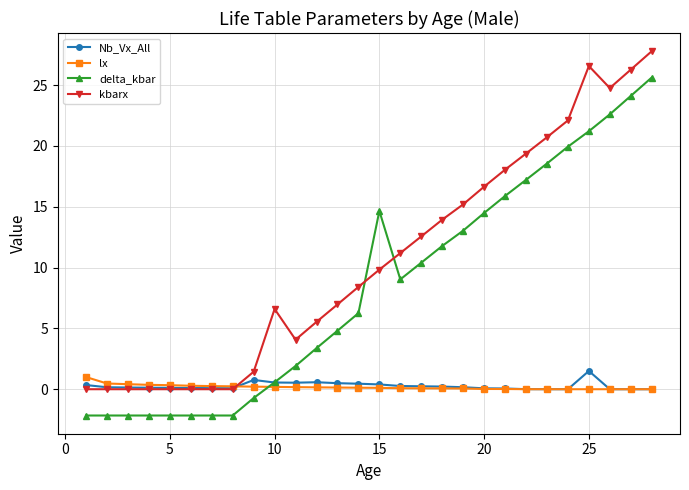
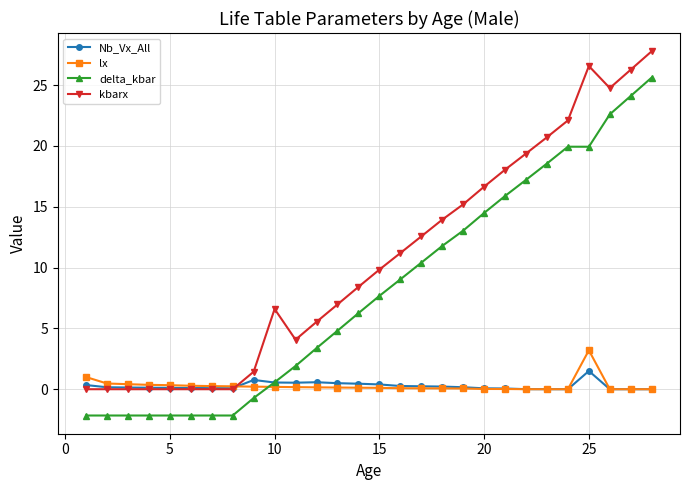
  {
    "Nb_Vx_All": {
      "15": 0.4,
      "25": 1.5
    },
    "lx": {
      "5": 0.3,
      "10": 0.2,
      "15": 0.1,
-     "25": 0.0
+     "25": 3.2
    },
    "delta_kbar": {
      "5": -2.2,
-     "15": 14.7,
+     "15": 7.7,
      "20": 14.5,
-     "25": 21.2
+     "25": 19.9
    },
    "kbarx": {
      "10": 6.6,
      "15": 9.8,
      "20": 16.7,
      "25": 26.6
    }
  }
